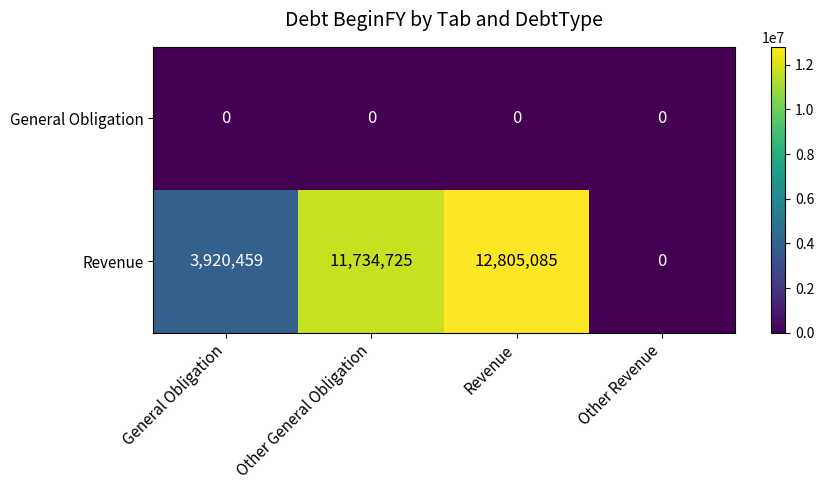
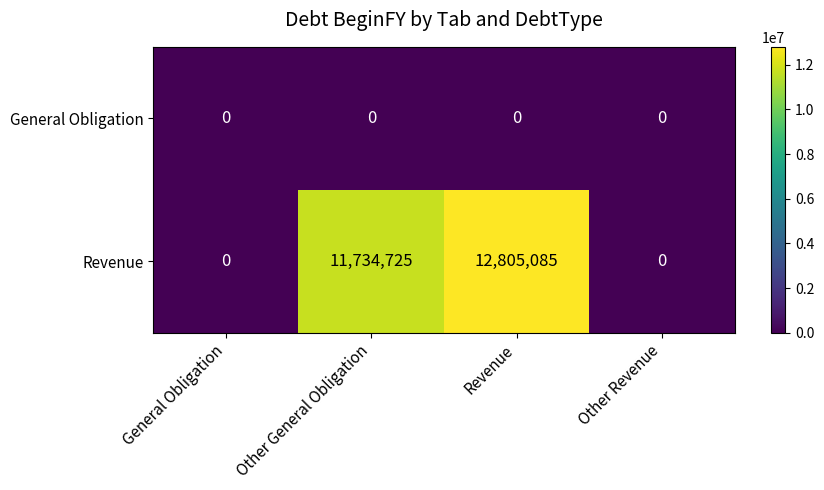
  {
    "General Obligation": {
      "General Obligation": "0",
      "Other General Obligation": "0",
      "Revenue": "0",
      "Other Revenue": "0"
    },
    "Revenue": {
-     "General Obligation": "3,920,459",
+     "General Obligation": "0",
      "Other General Obligation": "11,734,725",
      "Revenue": "12,805,085",
      "Other Revenue": "0"
    }
  }
